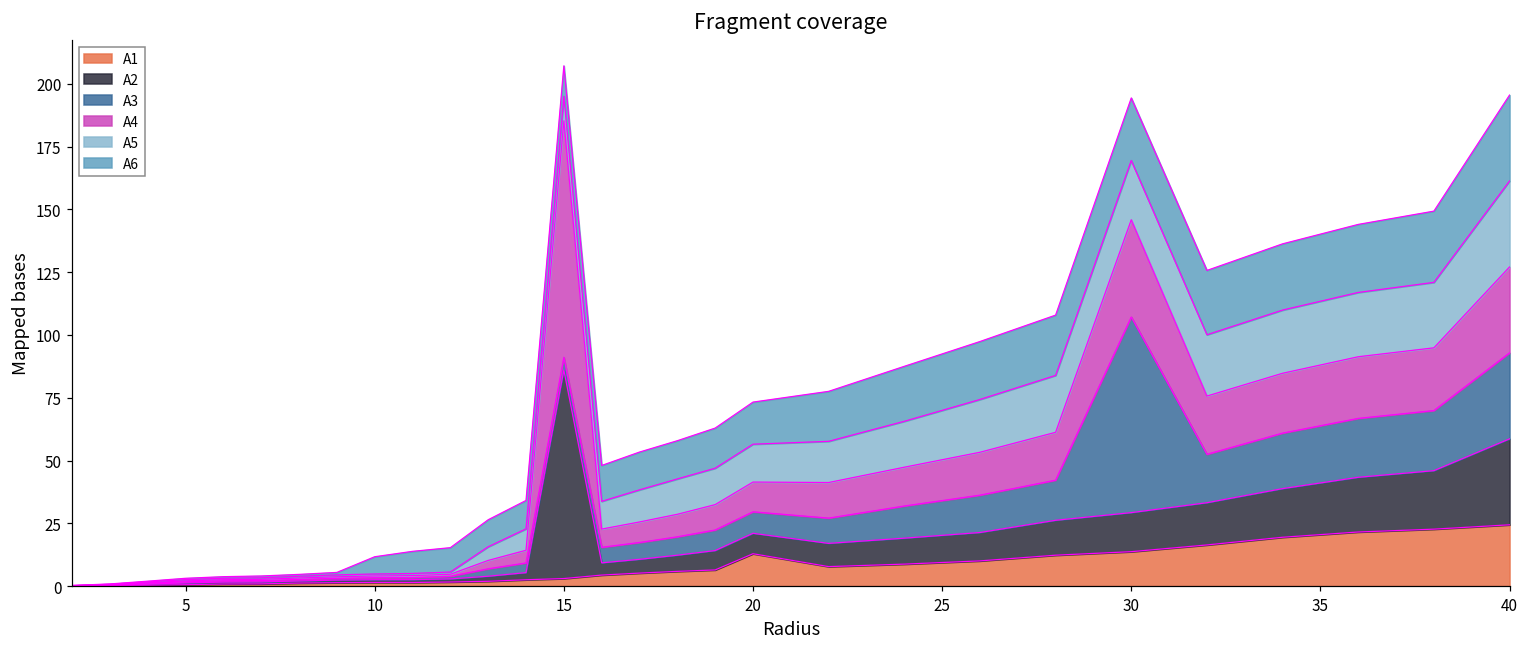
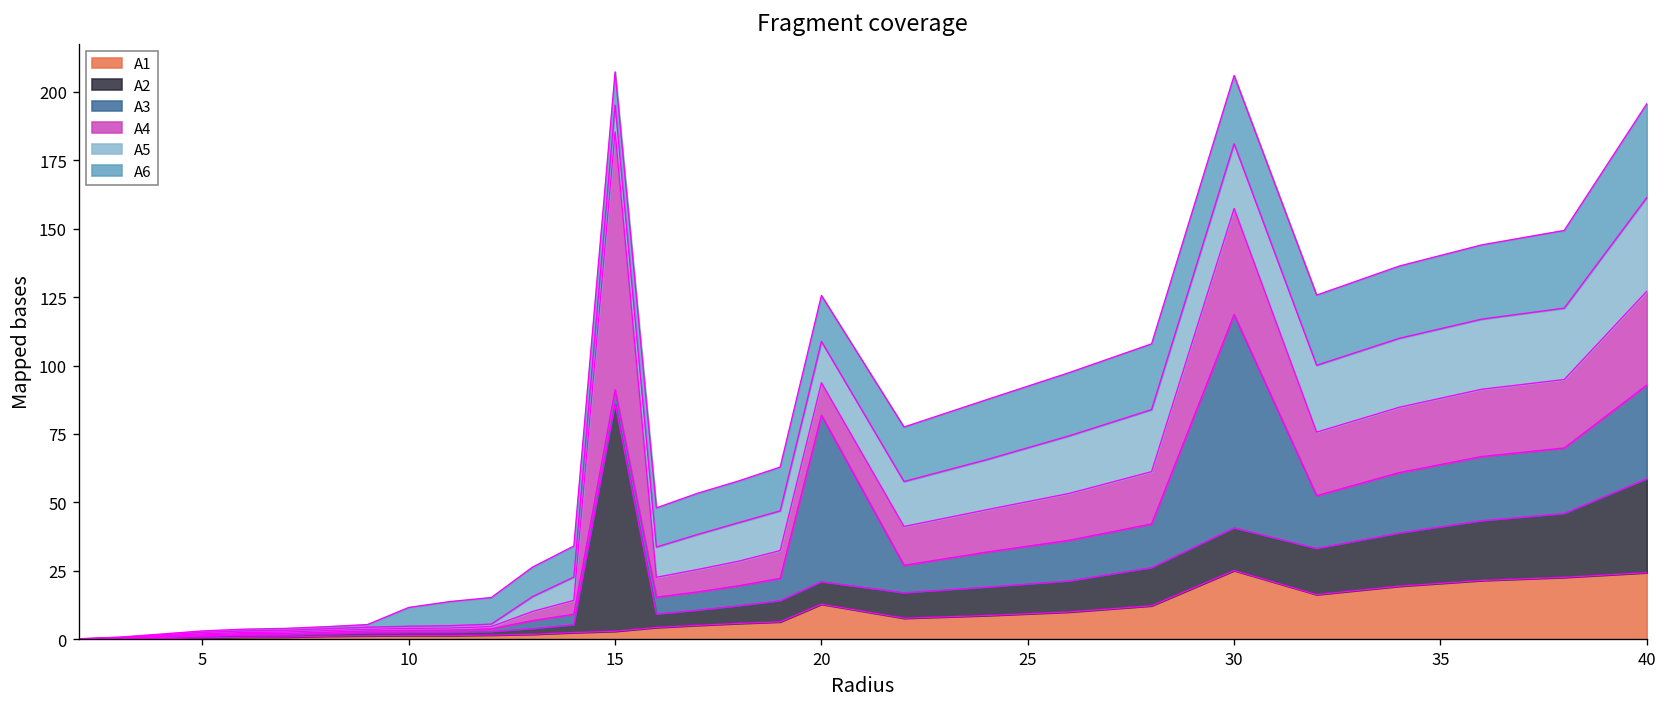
  {
    "A1": {
      "15": 3,
      "20": 13,
-     "30": 14,
+     "30": 25,
      "40": 24
    },
    "A2": {
      "15": 83,
      "20": 8,
      "30": 16,
      "40": 34
    },
    "A3": {
      "15": 5,
-     "20": 9,
+     "20": 61,
      "30": 78,
      "40": 34
    },
    "A4": {
      "15": 94,
      "20": 12,
      "30": 39,
      "40": 34
    }
  }
